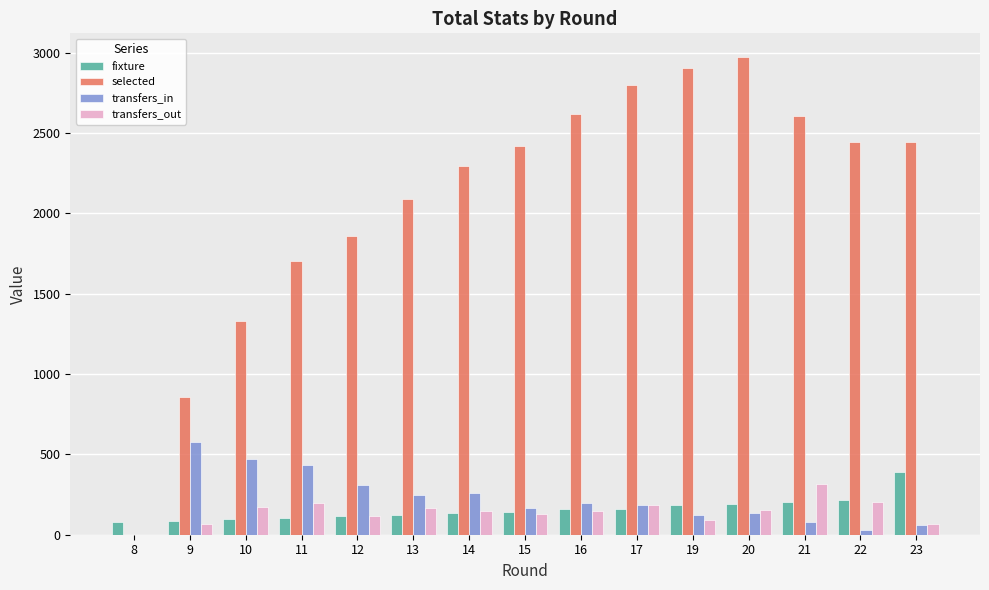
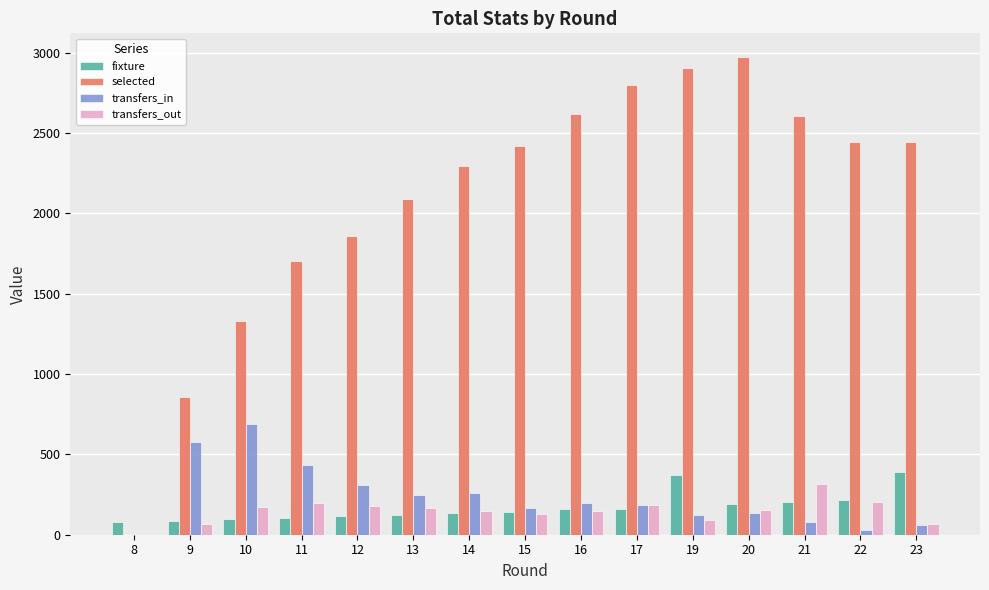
  {
    "fixture": {
      "8": 80,
      "9": 80,
      "10": 100,
      "11": 100,
      "12": 120,
      "13": 120,
      "14": 130,
      "15": 140,
      "16": 160,
      "17": 160,
-     "19": 180,
+     "19": 370,
      "20": 190,
      "21": 200,
      "22": 220,
      "23": 390
    },
    "selected": {
      "8": 0,
      "9": 860,
      "10": 1330,
      "11": 1700,
      "12": 1860,
      "13": 2090,
      "14": 2300,
      "15": 2420,
      "16": 2620,
      "17": 2800,
      "19": 2900,
      "20": 2970,
      "21": 2610,
      "22": 2440,
      "23": 2450
    },
    "transfers_in": {
      "8": 0,
      "9": 580,
-     "10": 470,
+     "10": 690,
      "11": 430,
      "12": 310,
      "13": 250,
      "14": 260,
      "15": 170,
      "16": 200,
      "17": 190,
      "19": 120,
      "20": 130,
      "21": 80,
      "22": 30,
      "23": 60
    },
    "transfers_out": {
      "8": 0,
      "9": 70,
      "10": 170,
      "11": 200,
-     "12": 120,
+     "12": 180,
      "13": 170,
      "14": 150,
      "15": 130,
      "16": 150,
      "17": 180,
      "19": 90,
      "20": 160,
      "21": 320,
      "22": 200,
      "23": 70
    }
  }
